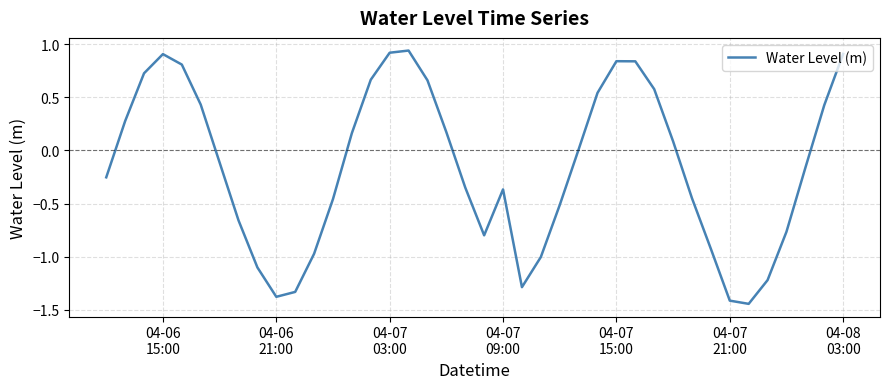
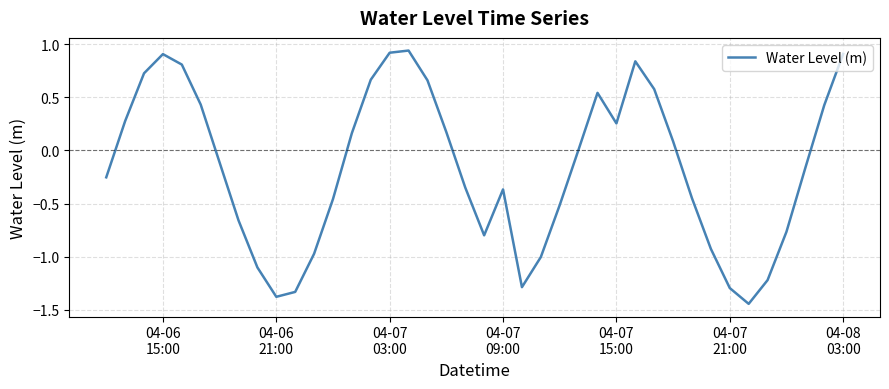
  {
    "04-06 15:00": 0.91,
    "04-06 21:00": -1.38,
    "04-07 03:00": 0.92,
    "04-07 09:00": -0.37,
-   "04-07 15:00": 0.84,
-   "04-07 21:00": -1.41
+   "04-07 15:00": 0.25,
+   "04-07 21:00": -1.30
  }
